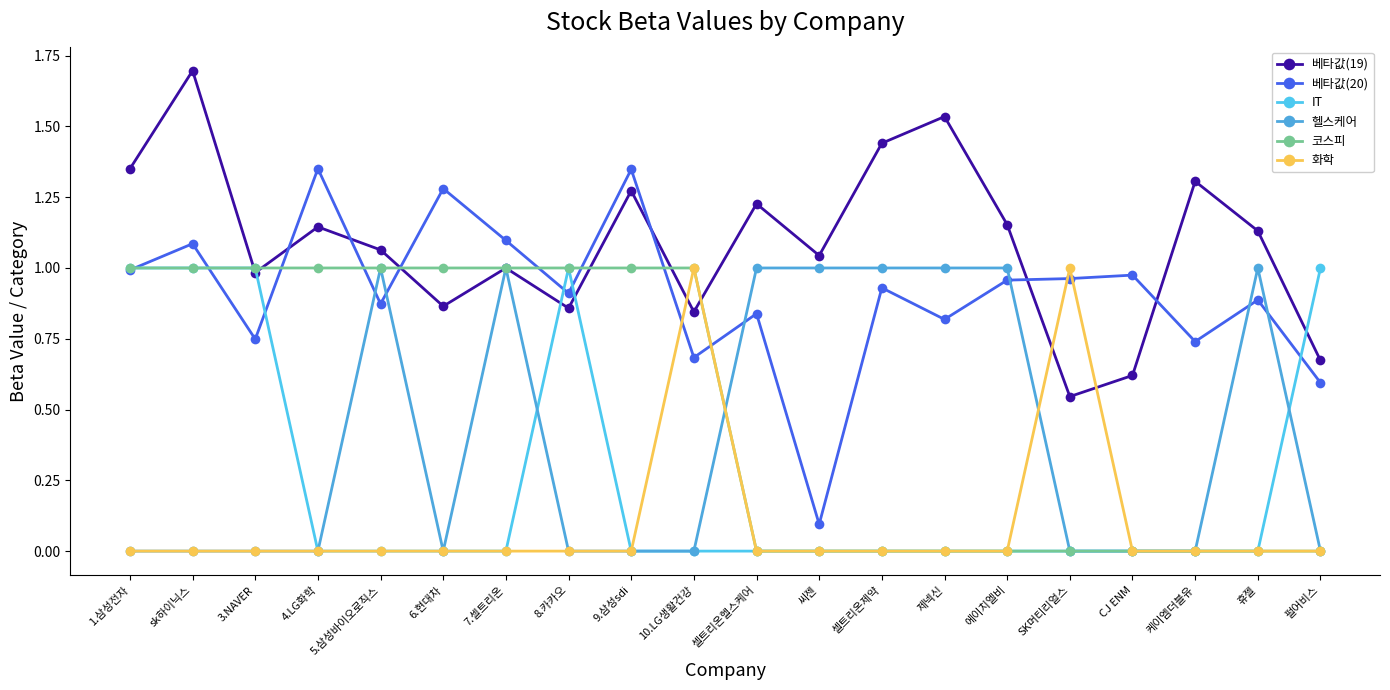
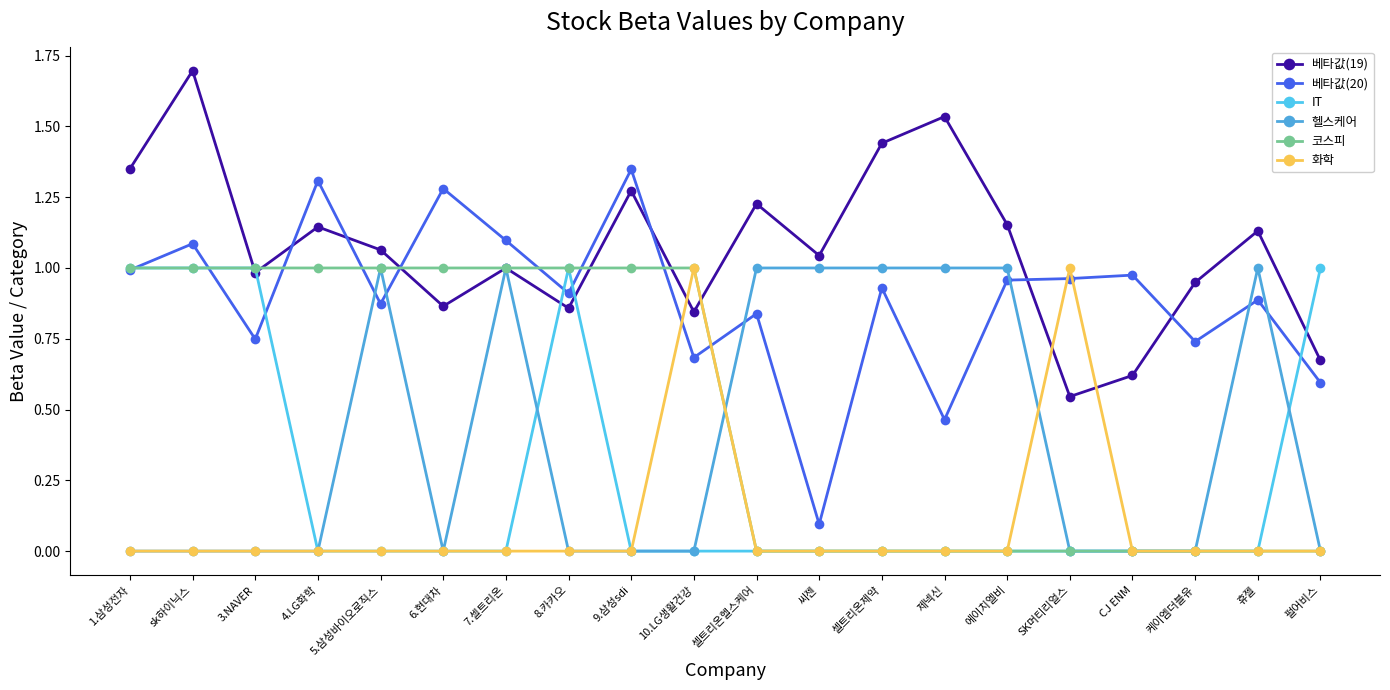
  {
    "베타값(19)": {
      "1.삼성전자": 1.35,
      "sk하이닉스": 1.70,
      "3.NAVER": 0.98,
      "4.LG화학": 1.15,
      "5.삼성바이오로직스": 1.06,
      "6.현대차": 0.86,
      "8.카카오": 0.86,
      "9.삼성sdi": 1.27,
      "10.LG생활건강": 0.84,
      "셀트리온헬스케어": 1.23,
      "씨젠": 1.04,
      "셀트리온제약": 1.44,
      "제넥신": 1.53,
      "에이치엘비": 1.15,
      "SK머티리얼스": 0.55,
      "CJ ENM": 0.62,
-     "케이엠더블유": 1.31,
+     "케이엠더블유": 0.95,
      "휴젤": 1.13,
      "펄어비스": 0.67
    },
    "베타값(20)": {
      "sk하이닉스": 1.09,
      "3.NAVER": 0.75,
-     "4.LG화학": 1.35,
+     "4.LG화학": 1.31,
      "5.삼성바이오로직스": 0.87,
      "6.현대차": 1.28,
      "7.셀트리온": 1.10,
      "8.카카오": 0.91,
      "9.삼성sdi": 1.35,
      "10.LG생활건강": 0.68,
      "셀트리온헬스케어": 0.84,
      "씨젠": 0.09,
      "셀트리온제약": 0.93,
-     "제넥신": 0.82,
+     "제넥신": 0.46,
      "에이치엘비": 0.96,
      "SK머티리얼스": 0.96,
      "CJ ENM": 0.97,
      "케이엠더블유": 0.74,
      "휴젤": 0.89,
      "펄어비스": 0.59
    },
    "코스피": {
      "4.LG화학": 1.00,
      "6.현대차": 1.00,
      "9.삼성sdi": 1.00
    },
    "화학": {
      "SK머티리얼스": 1.00
    }
  }
